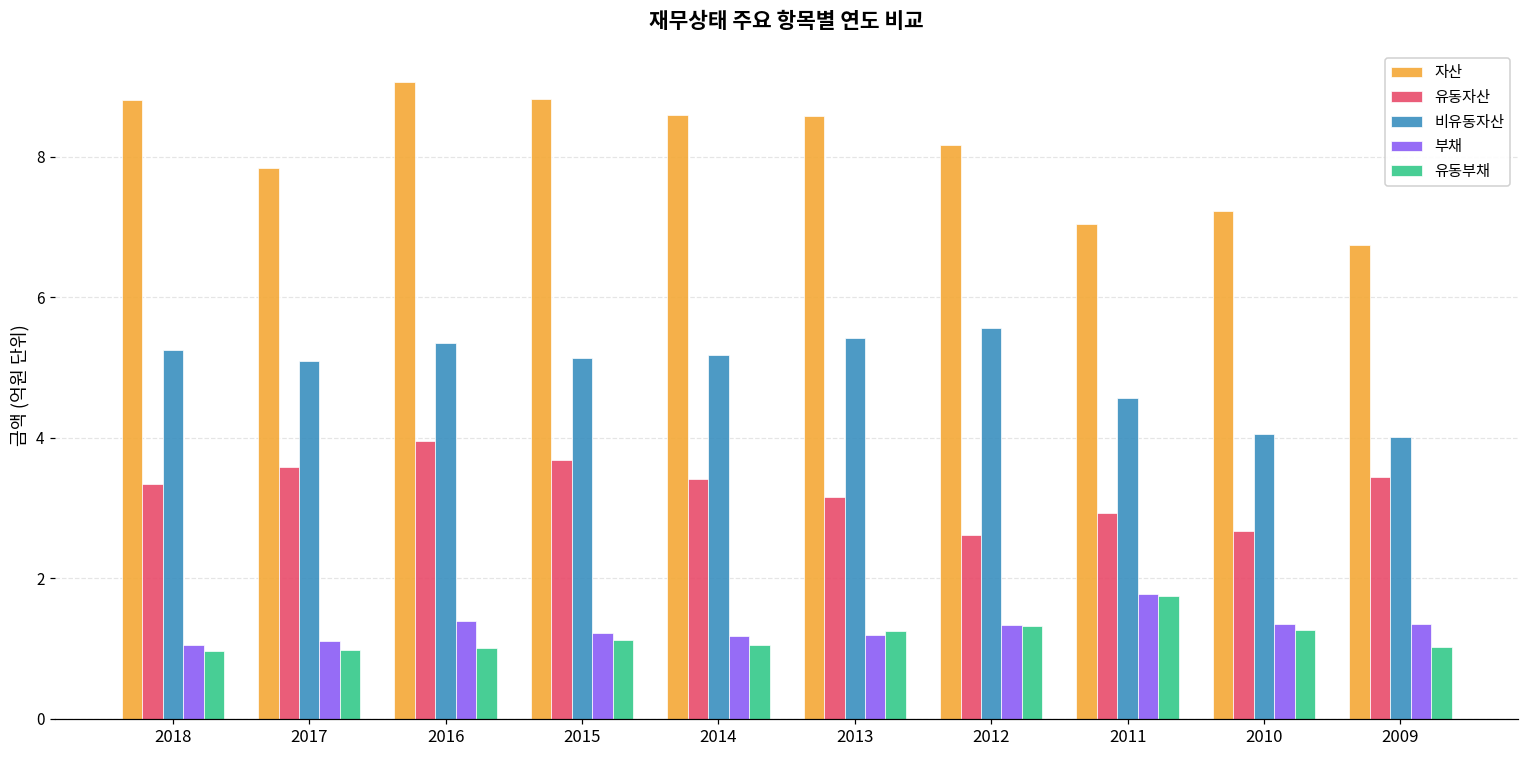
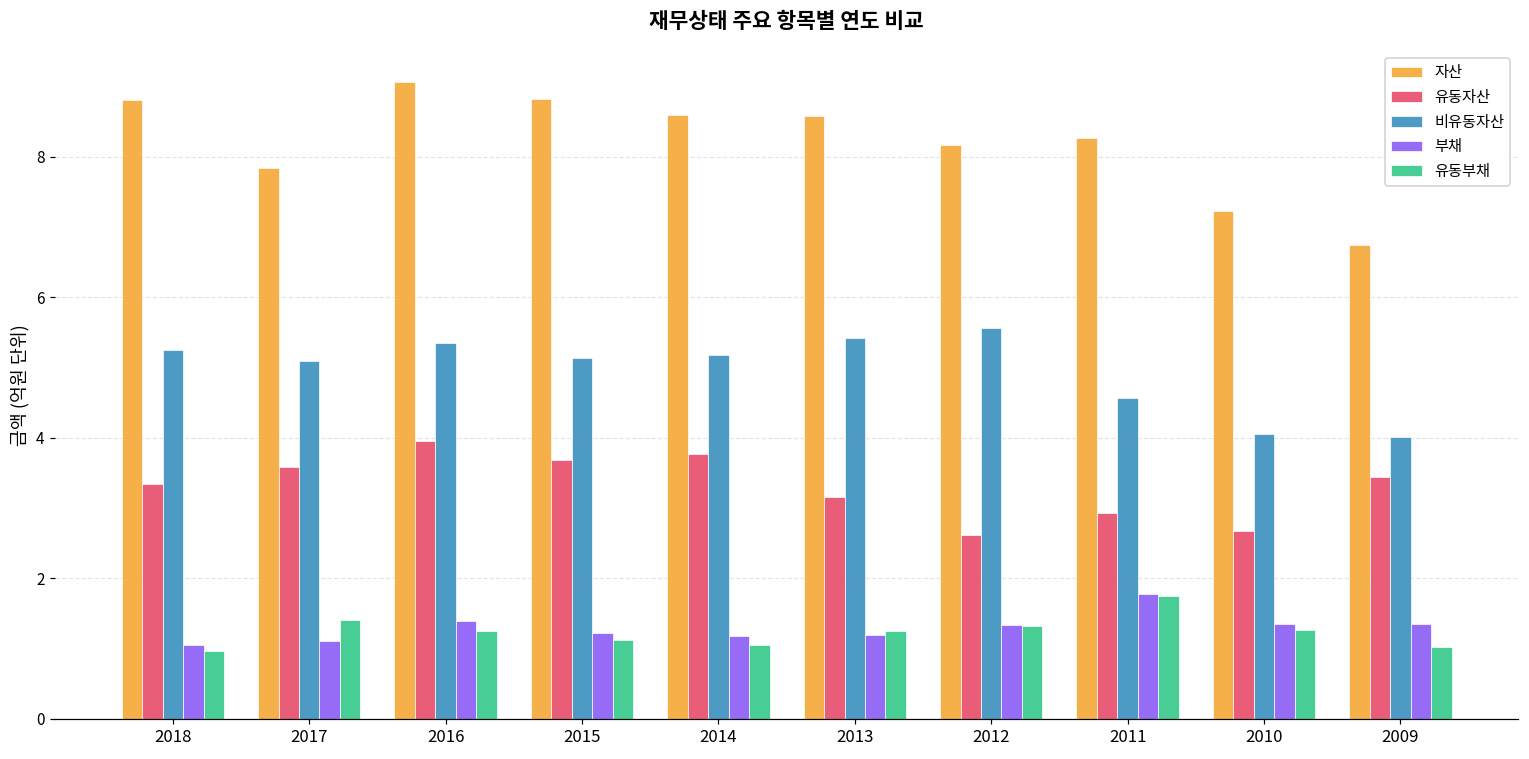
  {
    "자산": {
      "2018": 8.8,
      "2017": 7.8,
      "2016": 9.1,
      "2015": 8.8,
      "2014": 8.6,
      "2013": 8.6,
      "2012": 8.2,
-     "2011": 7.0,
+     "2011": 8.3,
      "2010": 7.2,
      "2009": 6.7
    },
    "유동자산": {
      "2018": 3.3,
      "2017": 3.6,
      "2016": 4.0,
      "2015": 3.7,
-     "2014": 3.4,
+     "2014": 3.8,
      "2013": 3.2,
      "2012": 2.6,
      "2011": 2.9,
      "2010": 2.7,
      "2009": 3.4
    },
    "비유동자산": {
      "2018": 5.2,
      "2017": 5.1,
      "2016": 5.3,
      "2015": 5.1,
      "2014": 5.2,
      "2013": 5.4,
      "2012": 5.6,
      "2011": 4.6,
      "2010": 4.0,
      "2009": 4.0
    },
    "부채": {
      "2018": 1.1,
      "2017": 1.1,
      "2016": 1.4,
      "2015": 1.2,
      "2014": 1.2,
      "2013": 1.2,
      "2012": 1.3,
      "2011": 1.8,
      "2010": 1.3,
      "2009": 1.4
    },
    "유동부채": {
      "2018": 1.0,
-     "2017": 1.0,
-     "2016": 1.0,
+     "2017": 1.4,
+     "2016": 1.3,
      "2015": 1.1,
      "2014": 1.0,
      "2013": 1.3,
      "2012": 1.3,
      "2011": 1.7,
      "2010": 1.3,
      "2009": 1.0
    }
  }
